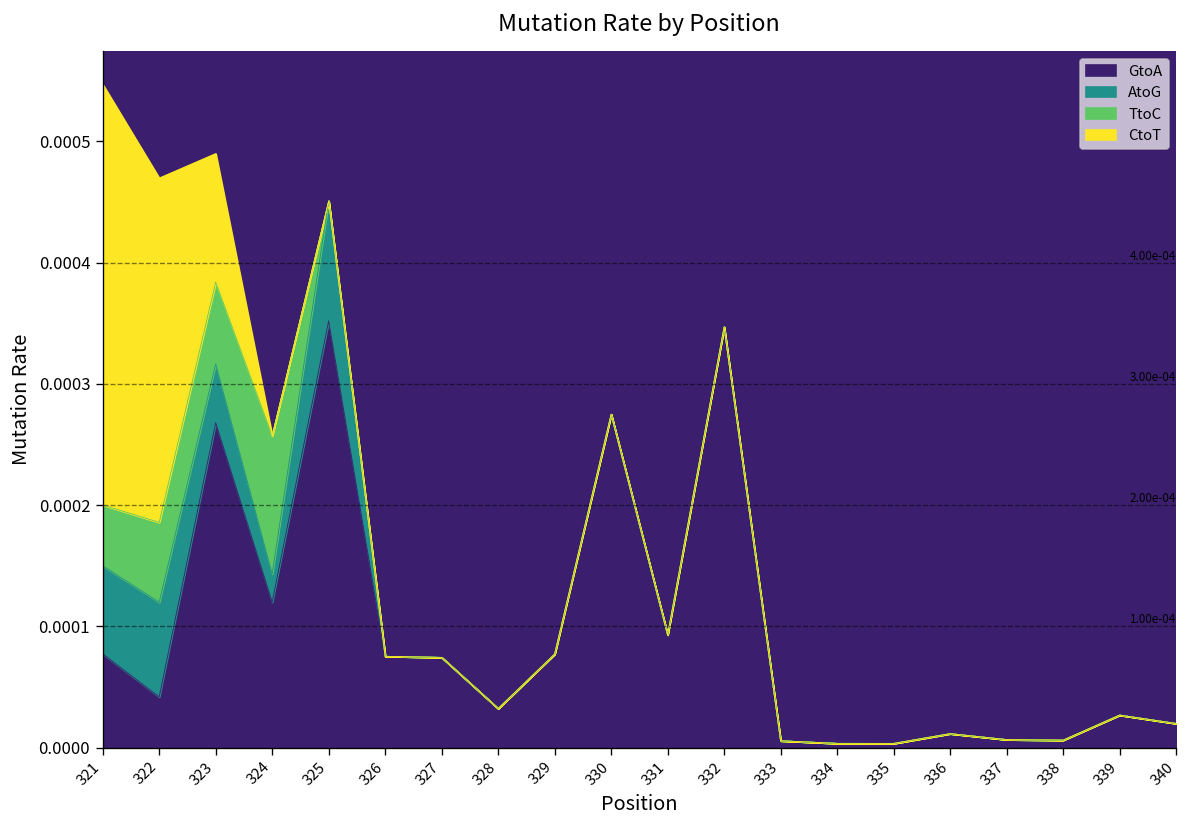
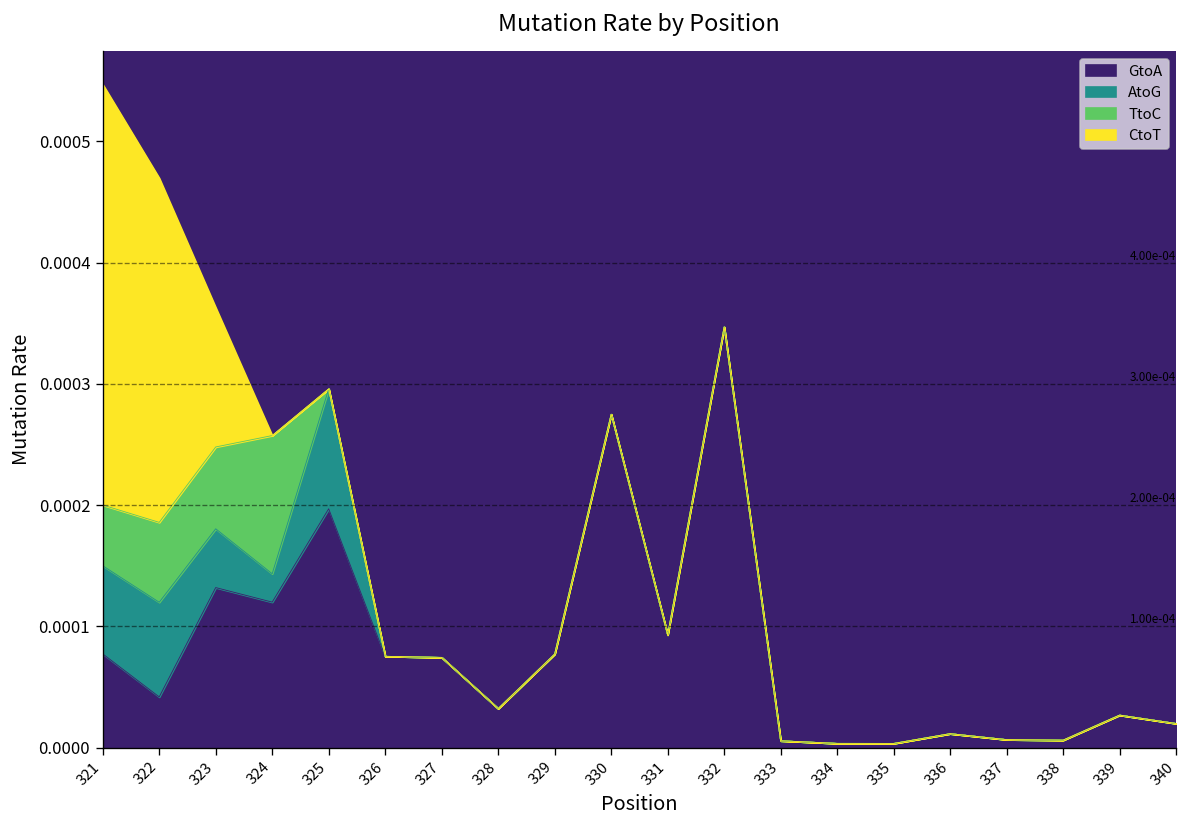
  {
    "GtoA": {
      "321": 0.000077,
      "322": 0.000042,
-     "323": 0.000268,
+     "323": 0.000132,
      "324": 0.000120,
-     "325": 0.000352
+     "325": 0.000197
    },
    "AtoG": {
      "321": 0.000150,
      "322": 0.000120,
      "324": 0.000143
    },
    "TtoC": {
      "321": 0.000200,
      "322": 0.000186
    },
    "CtoT": {
      "321": 0.000347,
      "322": 0.000284,
-     "323": 0.000106
+     "323": 0.000115
    }
  }
